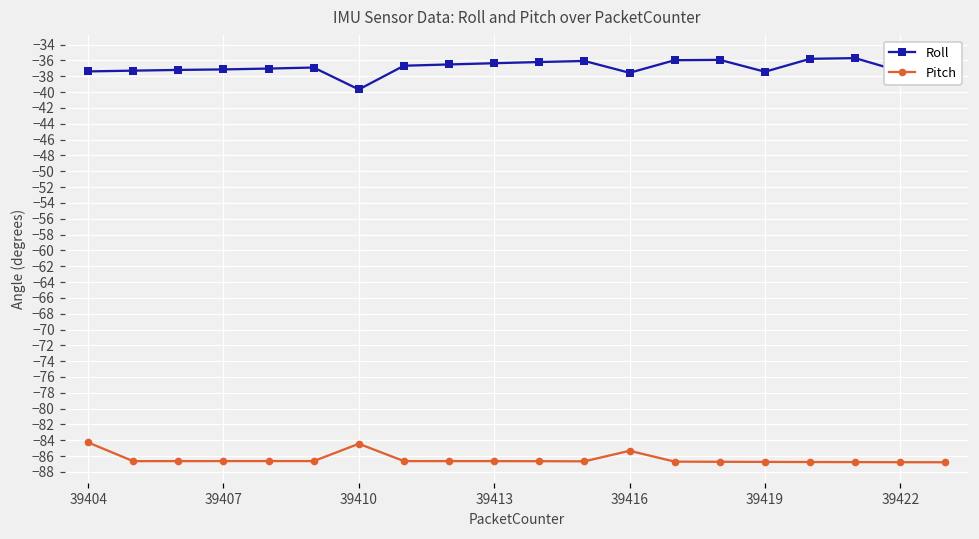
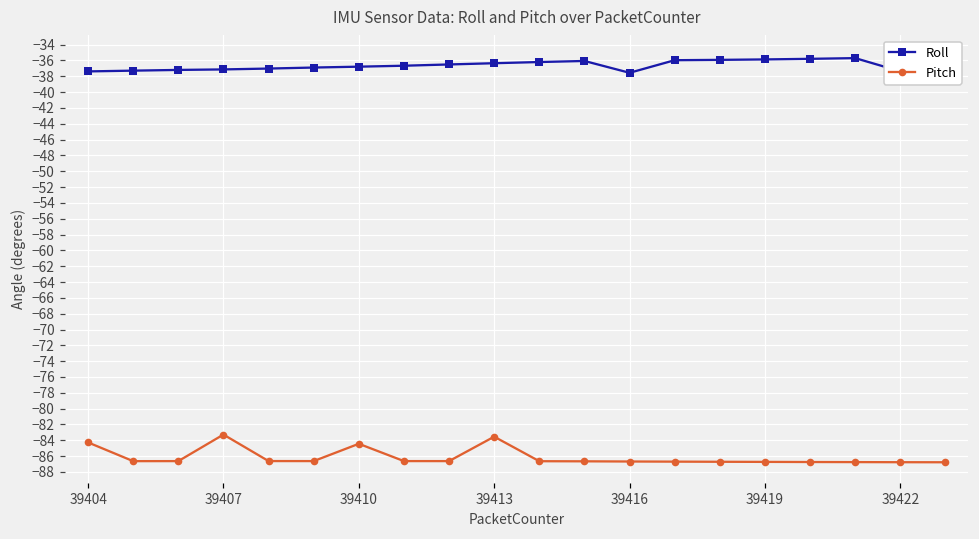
  {
    "Roll": {
      "39404": -37,
      "39407": -37,
-     "39410": -40,
+     "39410": -37,
      "39413": -36,
      "39416": -38,
-     "39419": -37
+     "39419": -36
    },
    "Pitch": {
      "39404": -84,
-     "39407": -87,
+     "39407": -83,
      "39410": -84,
-     "39413": -87,
-     "39416": -85,
+     "39413": -84,
+     "39416": -87,
      "39419": -87,
      "39422": -87
    }
  }
